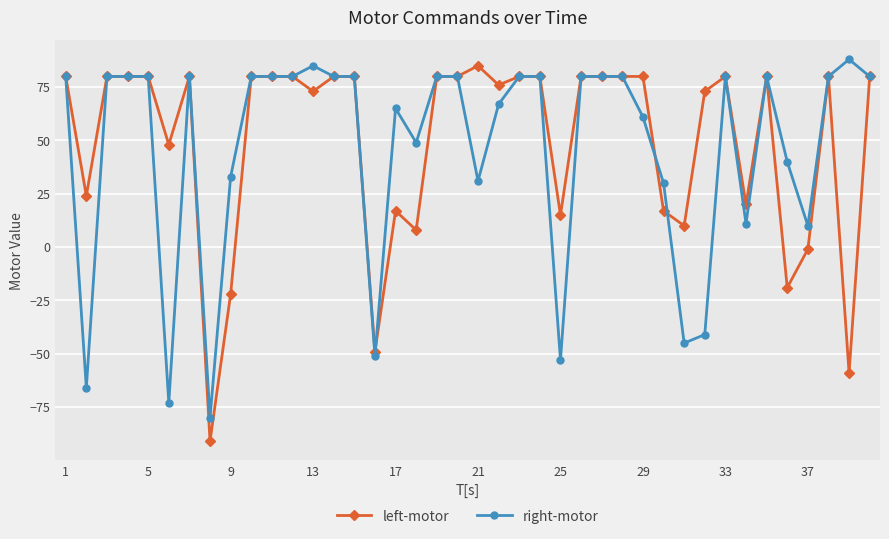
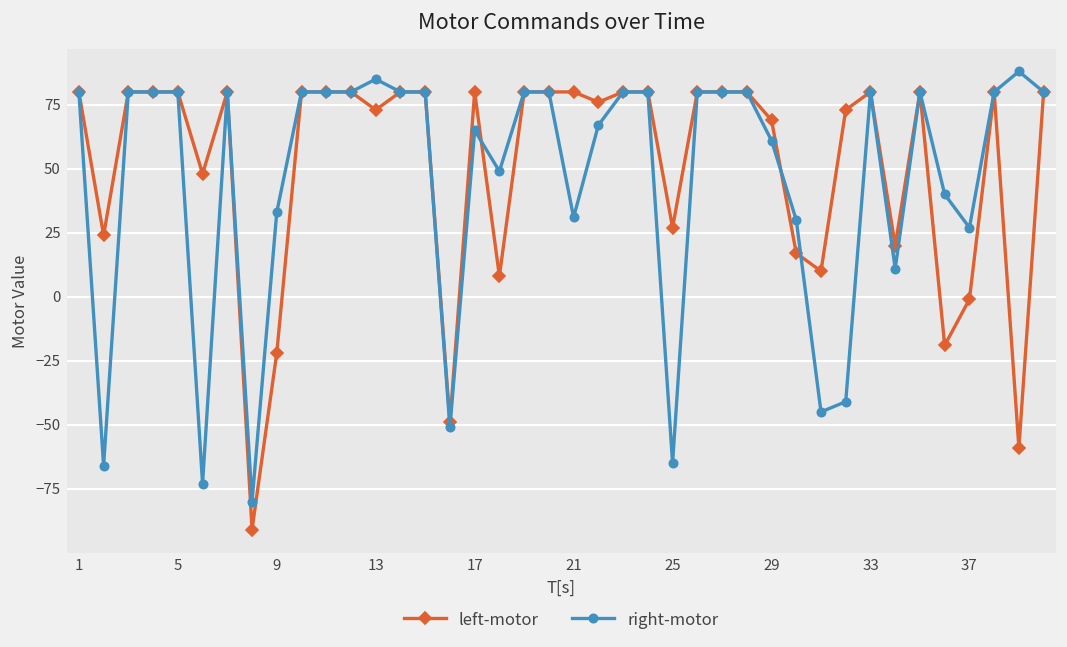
  {
    "left-motor": {
      "9": -22,
      "13": 73,
-     "17": 17,
-     "21": 85,
-     "25": 15,
-     "29": 80,
+     "17": 80,
+     "21": 80,
+     "25": 27,
+     "29": 69,
      "37": -1
    },
    "right-motor": {
      "9": 33,
      "13": 85,
      "17": 65,
      "21": 31,
-     "25": -53,
+     "25": -65,
      "29": 61,
-     "37": 10
+     "37": 27
    }
  }
